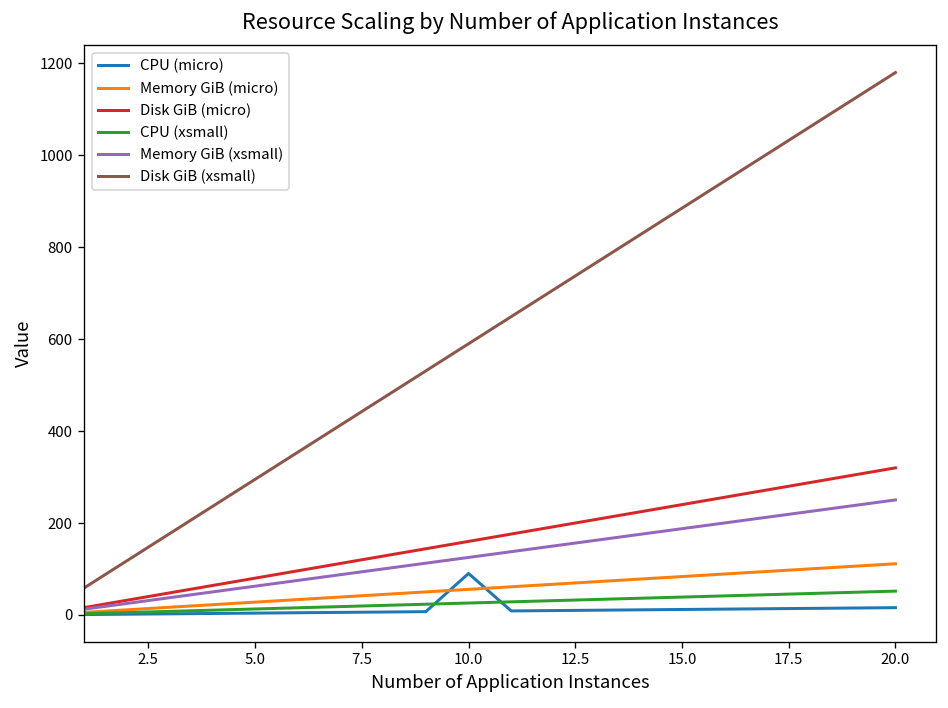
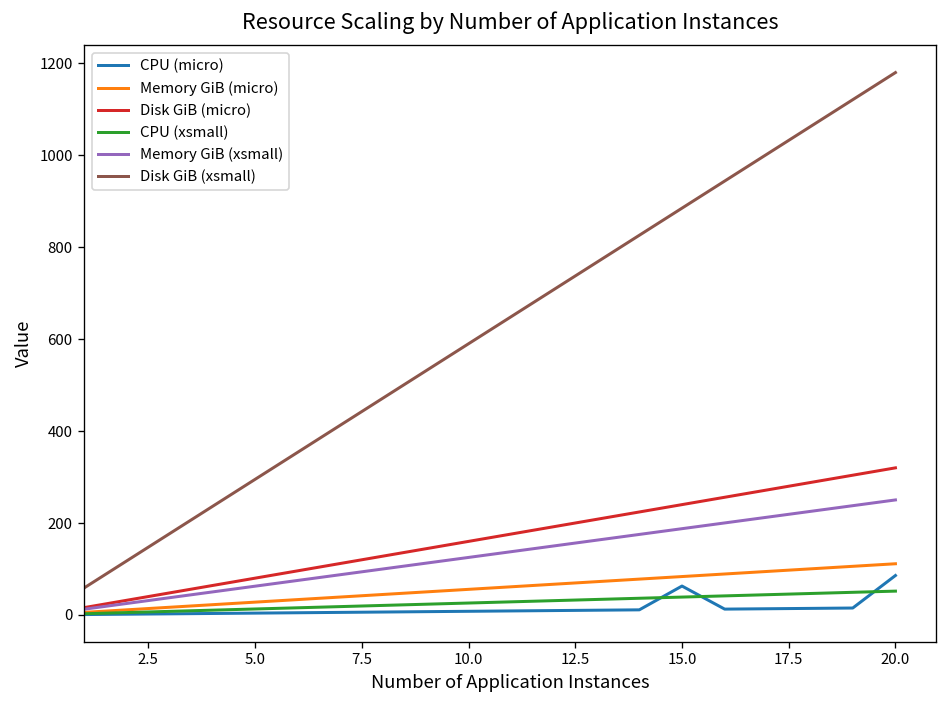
  {
    "CPU (micro)": {
      "5.0": 0,
-     "10.0": 90,
-     "15.0": 10,
-     "20.0": 20
+     "10.0": 10,
+     "15.0": 60,
+     "20.0": 90
    },
    "Memory GiB (micro)": {
      "5.0": 30,
      "10.0": 60,
      "15.0": 80,
      "20.0": 110
    },
    "Disk GiB (micro)": {
      "5.0": 80,
      "10.0": 160,
      "15.0": 240,
      "20.0": 320
    },
    "CPU (xsmall)": {
      "5.0": 10,
      "10.0": 30,
      "15.0": 40,
      "20.0": 50
    },
    "Memory GiB (xsmall)": {
      "5.0": 60,
      "10.0": 130,
      "15.0": 190,
      "20.0": 250
    },
    "Disk GiB (xsmall)": {
      "5.0": 300,
      "10.0": 590,
      "15.0": 890,
      "20.0": 1180
    }
  }
